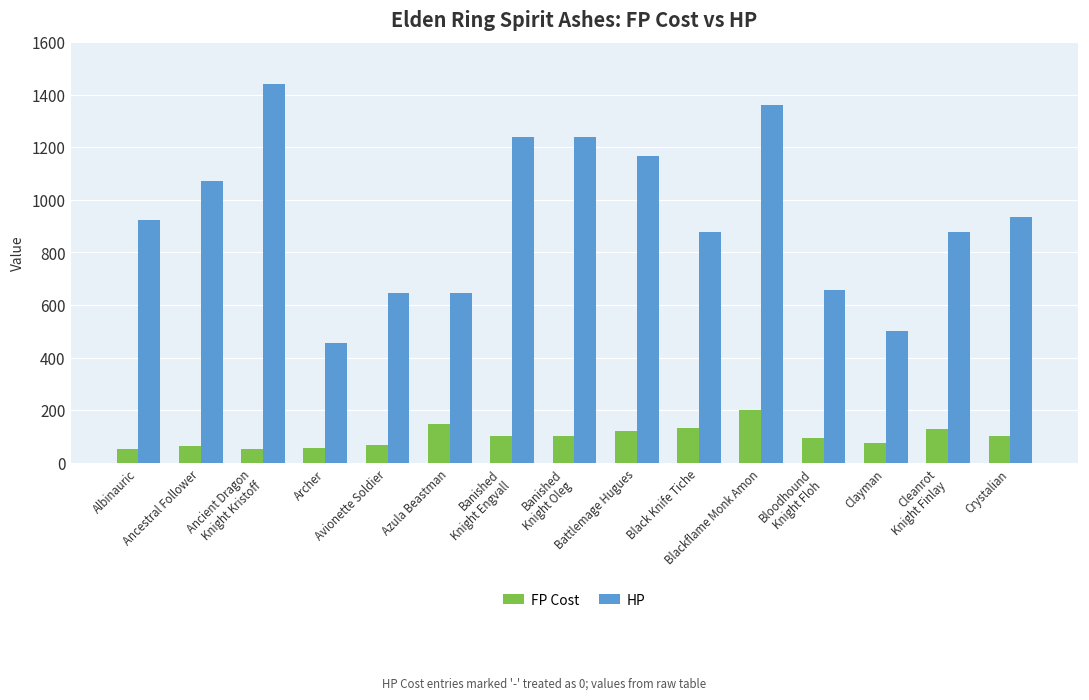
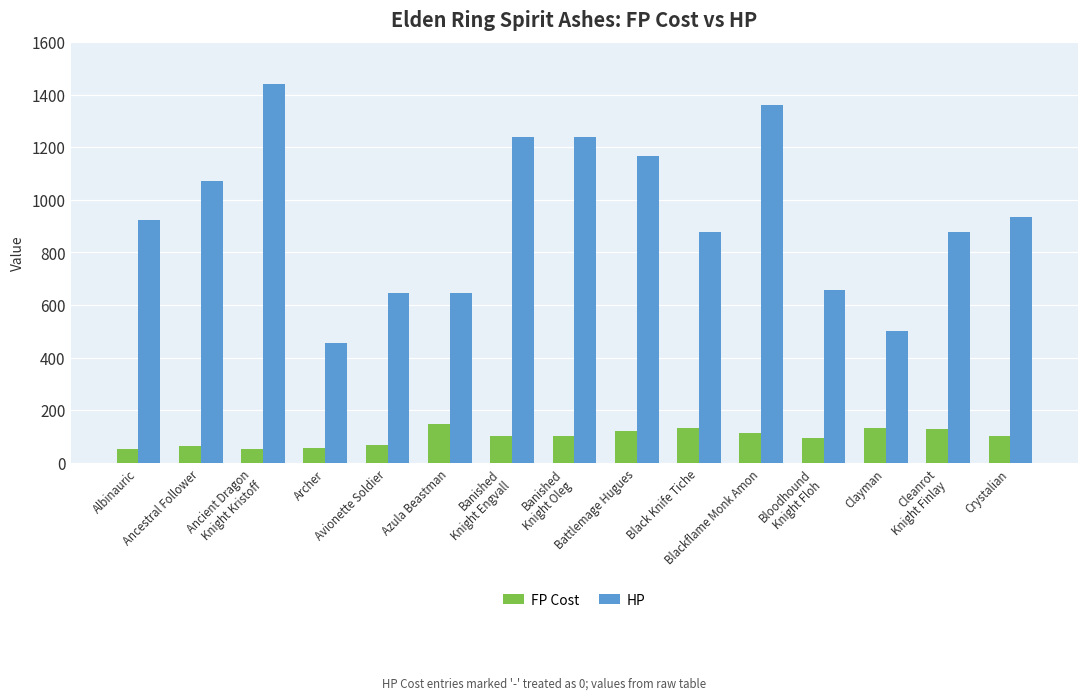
  {
    "FP Cost": {
      "Albinauric": 50,
      "Ancestral Follower": 60,
      "Ancient Dragon Knight Kristoff": 50,
      "Archer": 60,
      "Avionette Soldier": 70,
      "Azula Beastman": 150,
      "Banished Knight Engvall": 100,
      "Banished Knight Oleg": 100,
      "Battlemage Hugues": 120,
      "Black Knife Tiche": 130,
-     "Blackflame Monk Amon": 200,
+     "Blackflame Monk Amon": 120,
      "Bloodhound Knight Floh": 100,
-     "Clayman": 80,
+     "Clayman": 130,
      "Cleanrot Knight Finlay": 130,
      "Crystalian": 100
    },
    "HP": {
      "Albinauric": 920,
      "Ancestral Follower": 1070,
      "Ancient Dragon Knight Kristoff": 1440,
      "Archer": 450,
      "Avionette Soldier": 650,
      "Azula Beastman": 650,
      "Banished Knight Engvall": 1240,
      "Banished Knight Oleg": 1240,
      "Battlemage Hugues": 1170,
      "Black Knife Tiche": 880,
      "Blackflame Monk Amon": 1360,
      "Bloodhound Knight Floh": 660,
      "Clayman": 500,
      "Cleanrot Knight Finlay": 880,
      "Crystalian": 930
    }
  }
